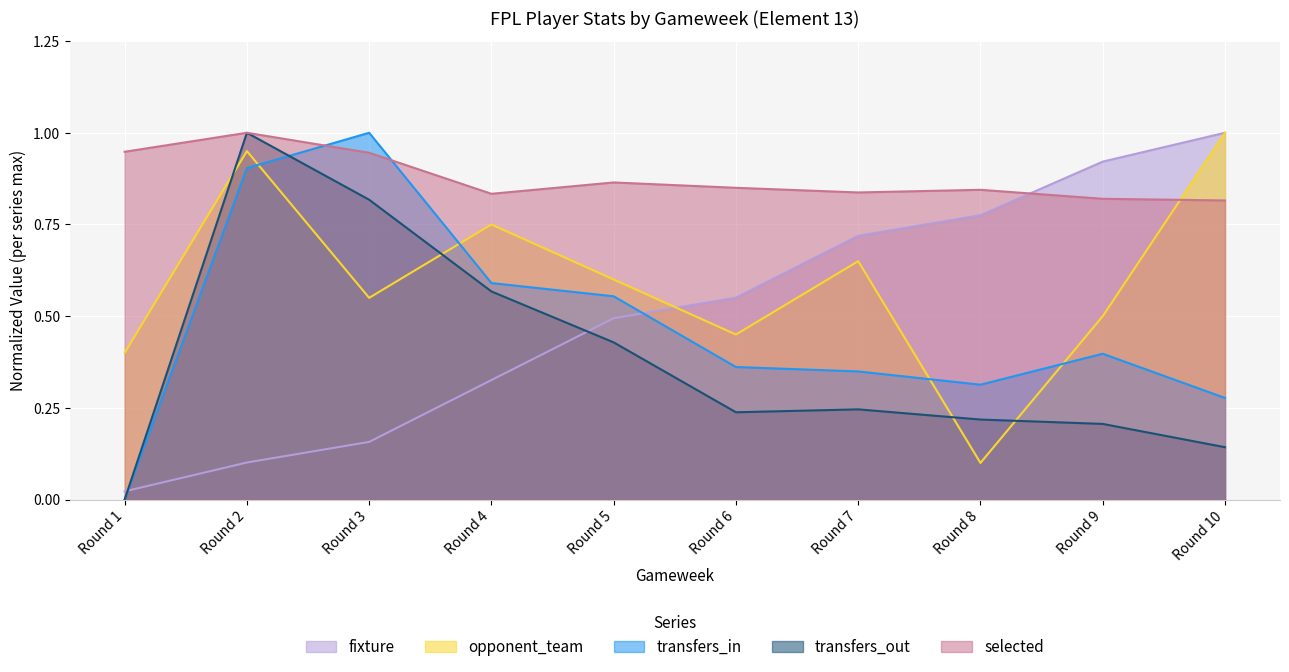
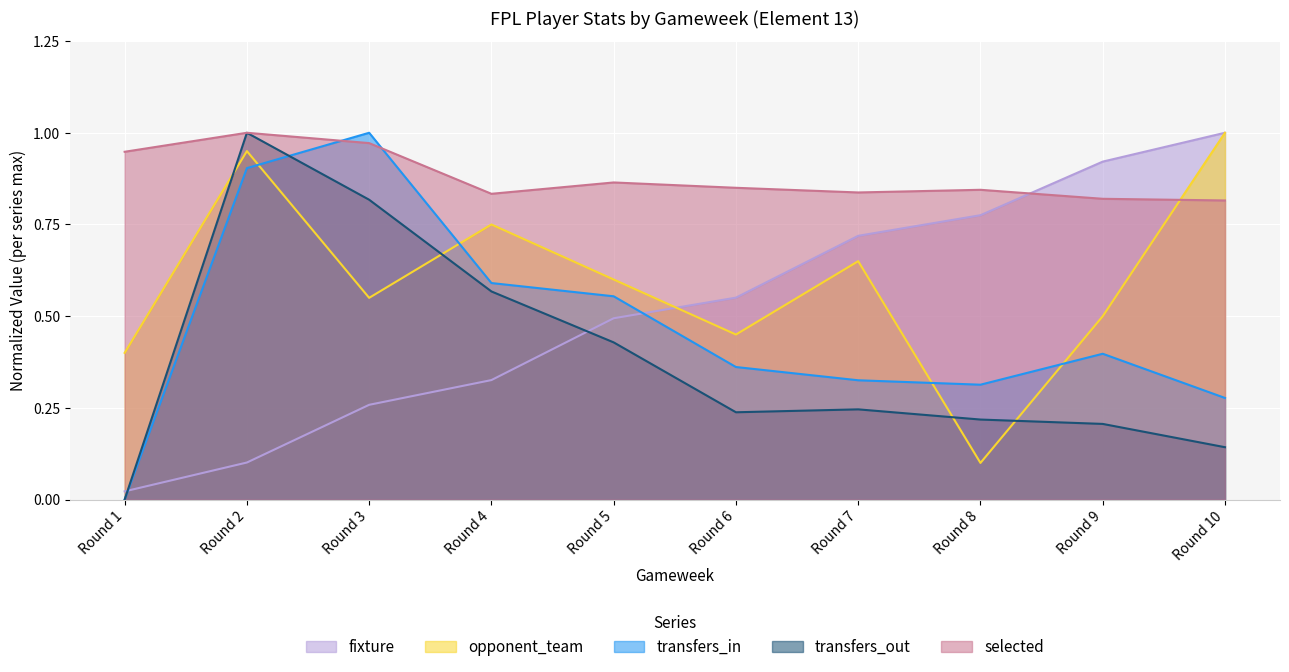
  {
    "fixture": {
      "Round 1": 0.02,
      "Round 2": 0.10,
-     "Round 3": 0.16,
+     "Round 3": 0.26,
      "Round 4": 0.33,
      "Round 5": 0.49,
      "Round 6": 0.55,
      "Round 7": 0.72,
      "Round 8": 0.78,
      "Round 9": 0.92
    },
    "opponent_team": {
      "Round 1": 0.40,
      "Round 2": 0.95,
      "Round 3": 0.55,
      "Round 4": 0.75,
      "Round 5": 0.60,
      "Round 6": 0.45,
      "Round 7": 0.65,
      "Round 8": 0.10,
      "Round 9": 0.50
    },
    "transfers_in": {
      "Round 2": 0.90,
      "Round 3": 1.00,
      "Round 4": 0.59,
      "Round 5": 0.55,
      "Round 6": 0.36,
-     "Round 7": 0.35,
+     "Round 7": 0.33,
      "Round 8": 0.31,
      "Round 9": 0.40,
      "Round 10": 0.28
    },
    "transfers_out": {
      "Round 3": 0.82,
      "Round 4": 0.57,
      "Round 5": 0.43,
      "Round 6": 0.24,
      "Round 7": 0.25,
      "Round 8": 0.22,
      "Round 9": 0.21,
      "Round 10": 0.14
    },
    "selected": {
      "Round 1": 0.95,
-     "Round 3": 0.95,
+     "Round 3": 0.97,
      "Round 4": 0.83,
      "Round 5": 0.86,
      "Round 6": 0.85,
      "Round 7": 0.84,
      "Round 8": 0.84,
      "Round 9": 0.82,
      "Round 10": 0.82
    }
  }
